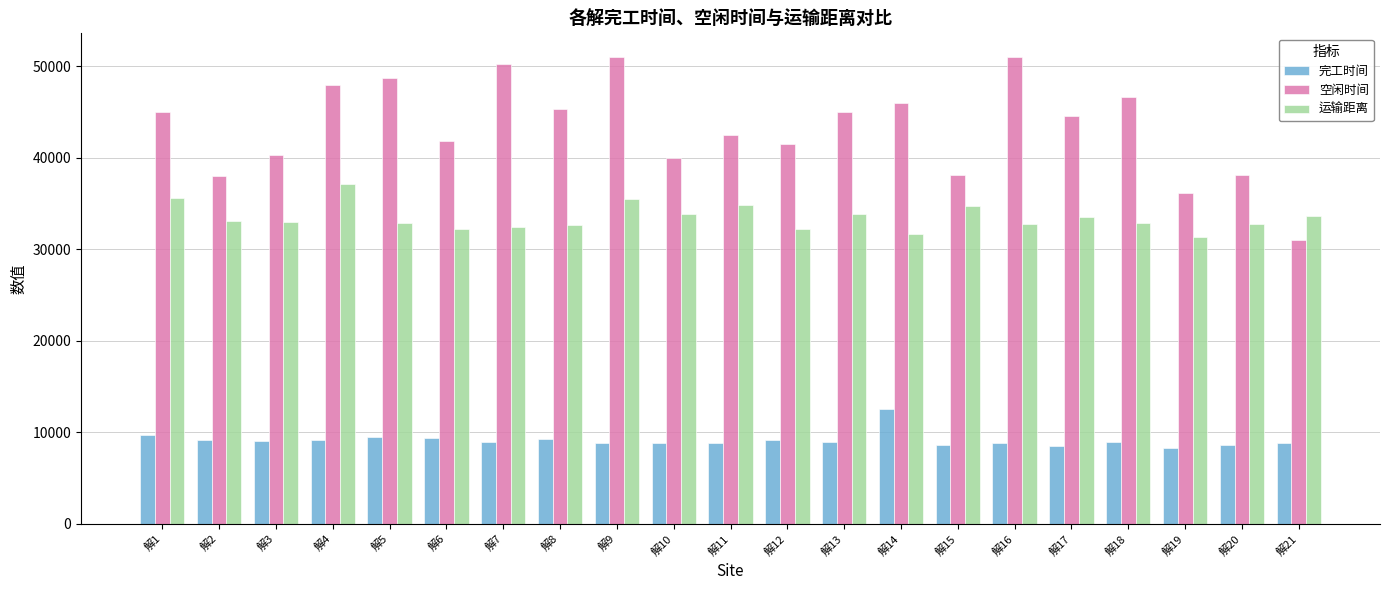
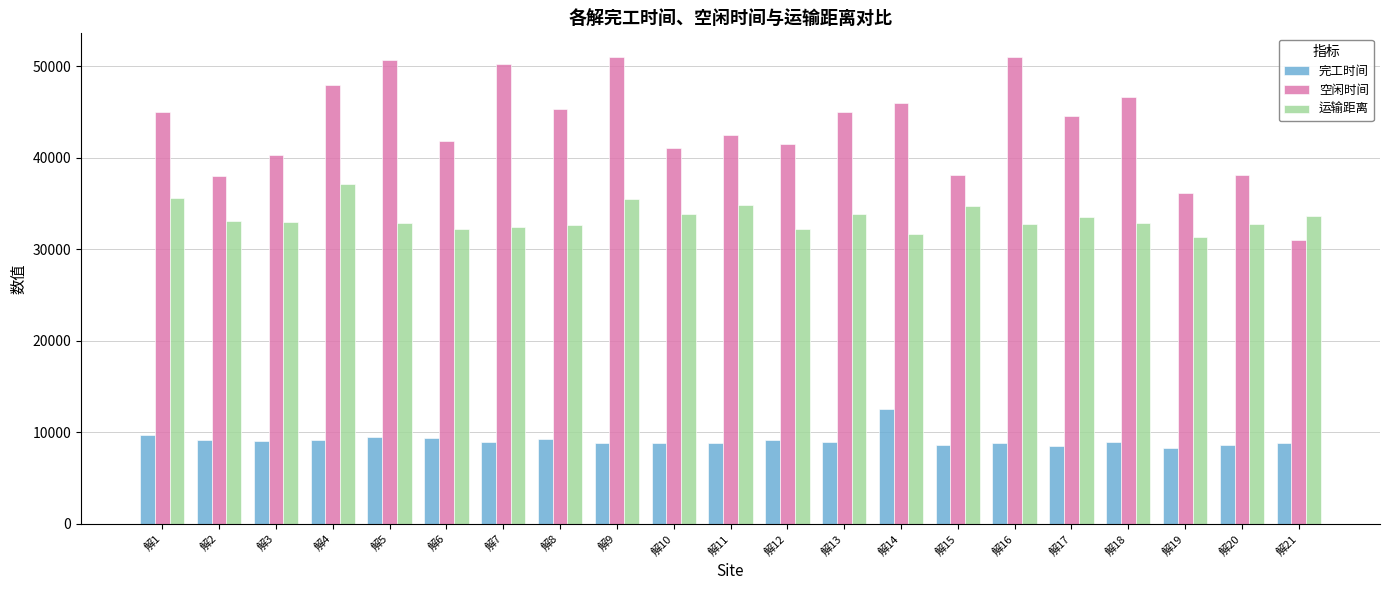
  {
    "完工时间": {
      "解1": 10000,
      "解2": 9000,
      "解3": 9000,
      "解4": 9000,
      "解5": 9000,
      "解6": 9000,
      "解7": 9000,
      "解8": 9000,
      "解9": 9000,
      "解10": 9000,
      "解11": 9000,
      "解12": 9000,
      "解13": 9000,
      "解14": 12000,
      "解15": 9000,
      "解16": 9000,
      "解17": 8000,
      "解18": 9000,
      "解19": 8000,
      "解20": 9000,
      "解21": 9000
    },
    "空闲时间": {
      "解1": 45000,
      "解2": 38000,
      "解3": 40000,
      "解4": 48000,
-     "解5": 49000,
+     "解5": 51000,
      "解6": 42000,
      "解7": 50000,
      "解8": 45000,
      "解9": 51000,
-     "解10": 40000,
+     "解10": 41000,
      "解11": 42000,
      "解12": 41000,
      "解13": 45000,
      "解14": 46000,
      "解15": 38000,
      "解16": 51000,
      "解17": 45000,
      "解18": 47000,
      "解19": 36000,
      "解20": 38000,
      "解21": 31000
    },
    "运输距离": {
      "解1": 36000,
      "解2": 33000,
      "解3": 33000,
      "解4": 37000,
      "解5": 33000,
      "解6": 32000,
      "解7": 32000,
      "解8": 33000,
      "解9": 35000,
      "解10": 34000,
      "解11": 35000,
      "解12": 32000,
      "解13": 34000,
      "解14": 32000,
      "解15": 35000,
      "解16": 33000,
      "解17": 34000,
      "解18": 33000,
      "解19": 31000,
      "解20": 33000,
      "解21": 34000
    }
  }
